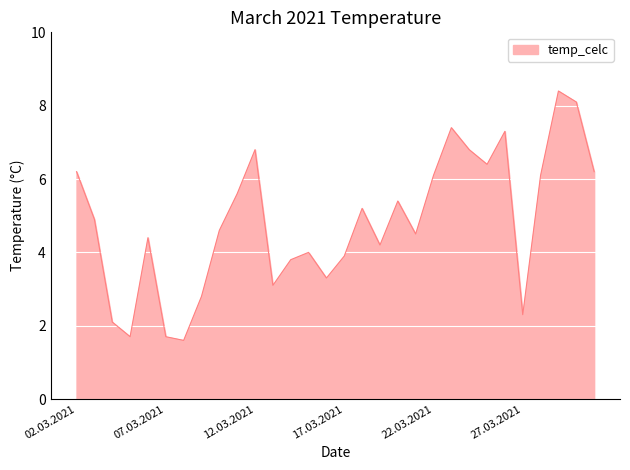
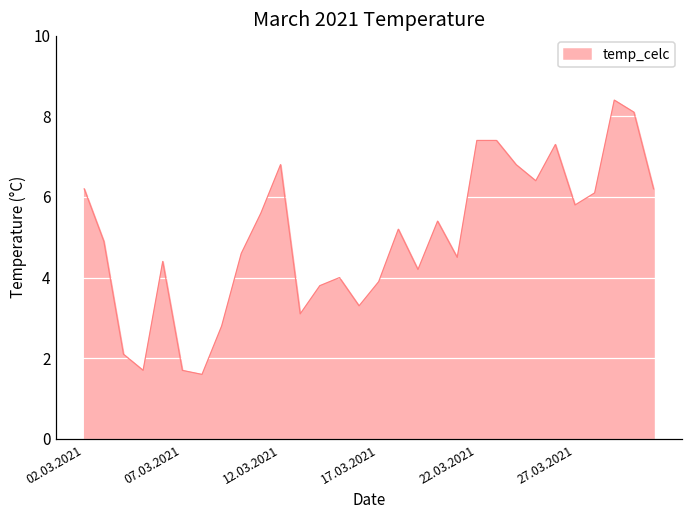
  {
    "02.03.2021": 6.2,
    "07.03.2021": 1.7,
    "12.03.2021": 6.8,
    "17.03.2021": 3.9,
-   "22.03.2021": 6.1,
-   "27.03.2021": 2.3
+   "22.03.2021": 7.4,
+   "27.03.2021": 5.8
  }
